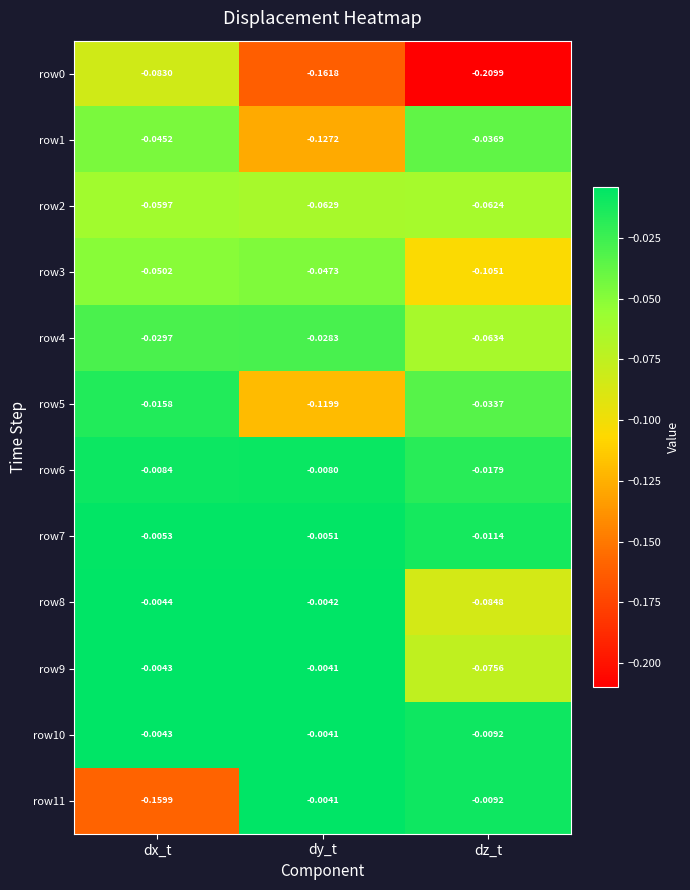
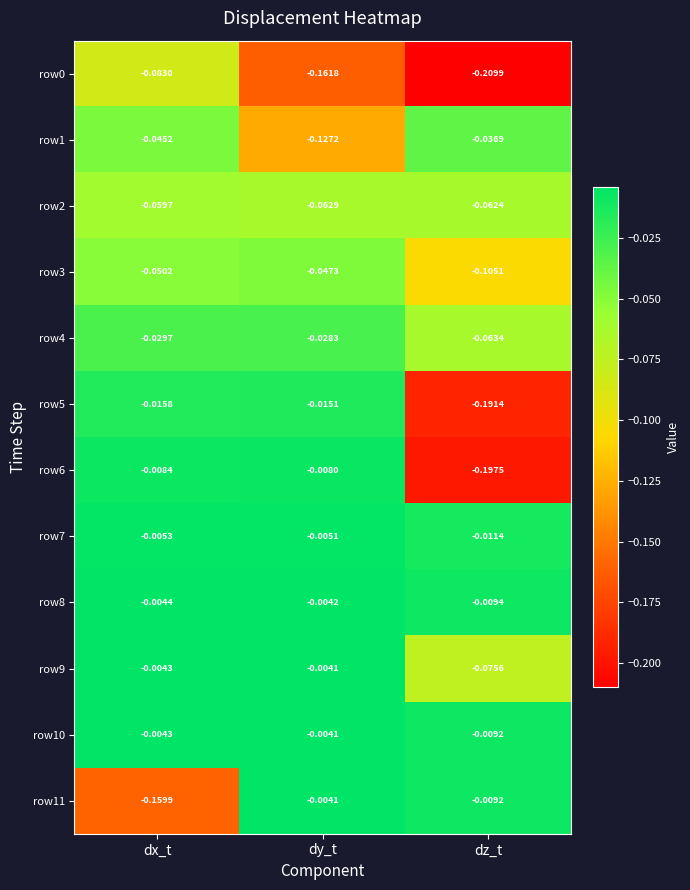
  {
    "row0": {
      "dx_t": -0.0830,
      "dy_t": -0.1618,
      "dz_t": -0.2099
    },
    "row1": {
      "dx_t": -0.0452,
      "dy_t": -0.1272,
      "dz_t": -0.0369
    },
    "row2": {
      "dx_t": -0.0597,
      "dy_t": -0.0629,
      "dz_t": -0.0624
    },
    "row3": {
      "dx_t": -0.0502,
      "dy_t": -0.0473,
      "dz_t": -0.1051
    },
    "row4": {
      "dx_t": -0.0297,
      "dy_t": -0.0283,
      "dz_t": -0.0634
    },
    "row5": {
      "dx_t": -0.0158,
-     "dy_t": -0.1199,
-     "dz_t": -0.0337
+     "dy_t": -0.0151,
+     "dz_t": -0.1914
    },
    "row6": {
      "dx_t": -0.0084,
      "dy_t": -0.0080,
-     "dz_t": -0.0179
+     "dz_t": -0.1975
    },
    "row7": {
      "dx_t": -0.0053,
      "dy_t": -0.0051,
      "dz_t": -0.0114
    },
    "row8": {
      "dx_t": -0.0044,
      "dy_t": -0.0042,
-     "dz_t": -0.0848
+     "dz_t": -0.0094
    },
    "row9": {
      "dx_t": -0.0043,
      "dy_t": -0.0041,
      "dz_t": -0.0756
    },
    "row10": {
      "dx_t": -0.0043,
      "dy_t": -0.0041,
      "dz_t": -0.0092
    },
    "row11": {
      "dx_t": -0.1599,
      "dy_t": -0.0041,
      "dz_t": -0.0092
    }
  }
